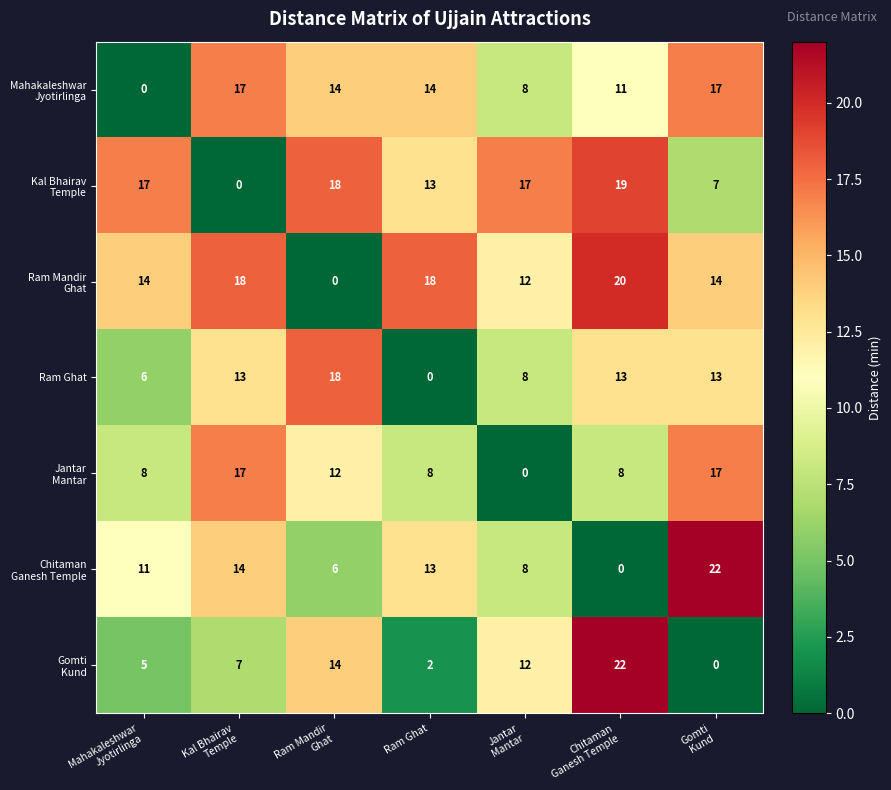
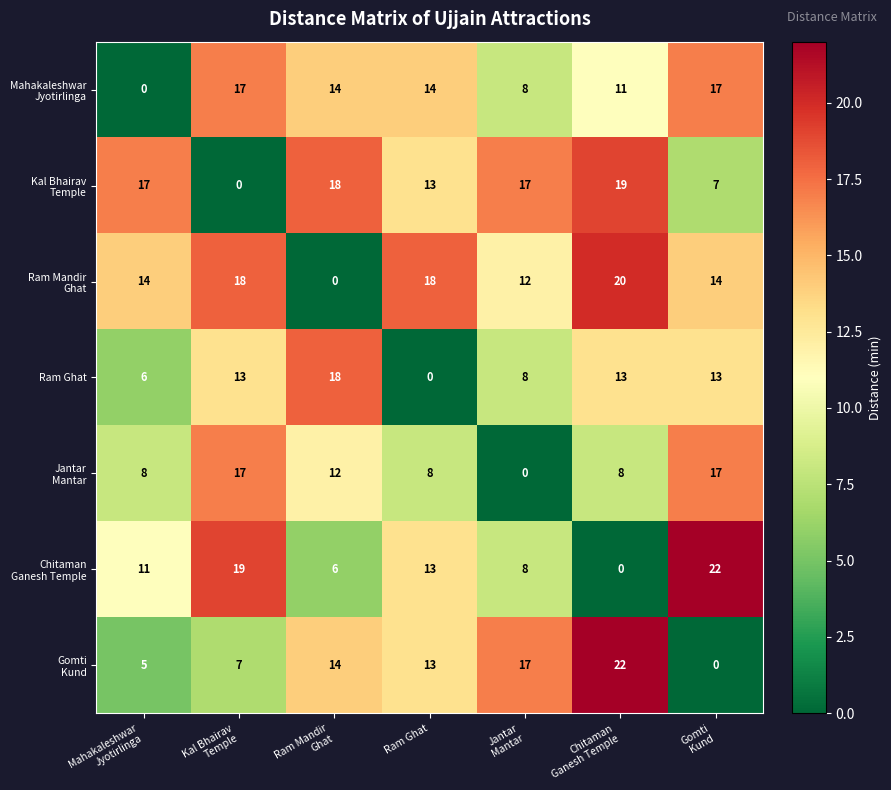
  {
    "Mahakaleshwar Jyotirlinga": {
      "Mahakaleshwar Jyotirlinga": 0,
      "Kal Bhairav Temple": 17,
      "Ram Mandir Ghat": 14,
      "Ram Ghat": 14,
      "Jantar Mantar": 8,
      "Chitaman Ganesh Temple": 11,
      "Gomti Kund": 17
    },
    "Kal Bhairav Temple": {
      "Mahakaleshwar Jyotirlinga": 17,
      "Kal Bhairav Temple": 0,
      "Ram Mandir Ghat": 18,
      "Ram Ghat": 13,
      "Jantar Mantar": 17,
      "Chitaman Ganesh Temple": 19,
      "Gomti Kund": 7
    },
    "Ram Mandir Ghat": {
      "Mahakaleshwar Jyotirlinga": 14,
      "Kal Bhairav Temple": 18,
      "Ram Mandir Ghat": 0,
      "Ram Ghat": 18,
      "Jantar Mantar": 12,
      "Chitaman Ganesh Temple": 20,
      "Gomti Kund": 14
    },
    "Ram Ghat": {
      "Mahakaleshwar Jyotirlinga": 6,
      "Kal Bhairav Temple": 13,
      "Ram Mandir Ghat": 18,
      "Ram Ghat": 0,
      "Jantar Mantar": 8,
      "Chitaman Ganesh Temple": 13,
      "Gomti Kund": 13
    },
    "Jantar Mantar": {
      "Mahakaleshwar Jyotirlinga": 8,
      "Kal Bhairav Temple": 17,
      "Ram Mandir Ghat": 12,
      "Ram Ghat": 8,
      "Jantar Mantar": 0,
      "Chitaman Ganesh Temple": 8,
      "Gomti Kund": 17
    },
    "Chitaman Ganesh Temple": {
      "Mahakaleshwar Jyotirlinga": 11,
-     "Kal Bhairav Temple": 14,
+     "Kal Bhairav Temple": 19,
      "Ram Mandir Ghat": 6,
      "Ram Ghat": 13,
      "Jantar Mantar": 8,
      "Chitaman Ganesh Temple": 0,
      "Gomti Kund": 22
    },
    "Gomti Kund": {
      "Mahakaleshwar Jyotirlinga": 5,
      "Kal Bhairav Temple": 7,
      "Ram Mandir Ghat": 14,
-     "Ram Ghat": 2,
-     "Jantar Mantar": 12,
+     "Ram Ghat": 13,
+     "Jantar Mantar": 17,
      "Chitaman Ganesh Temple": 22,
      "Gomti Kund": 0
    }
  }
